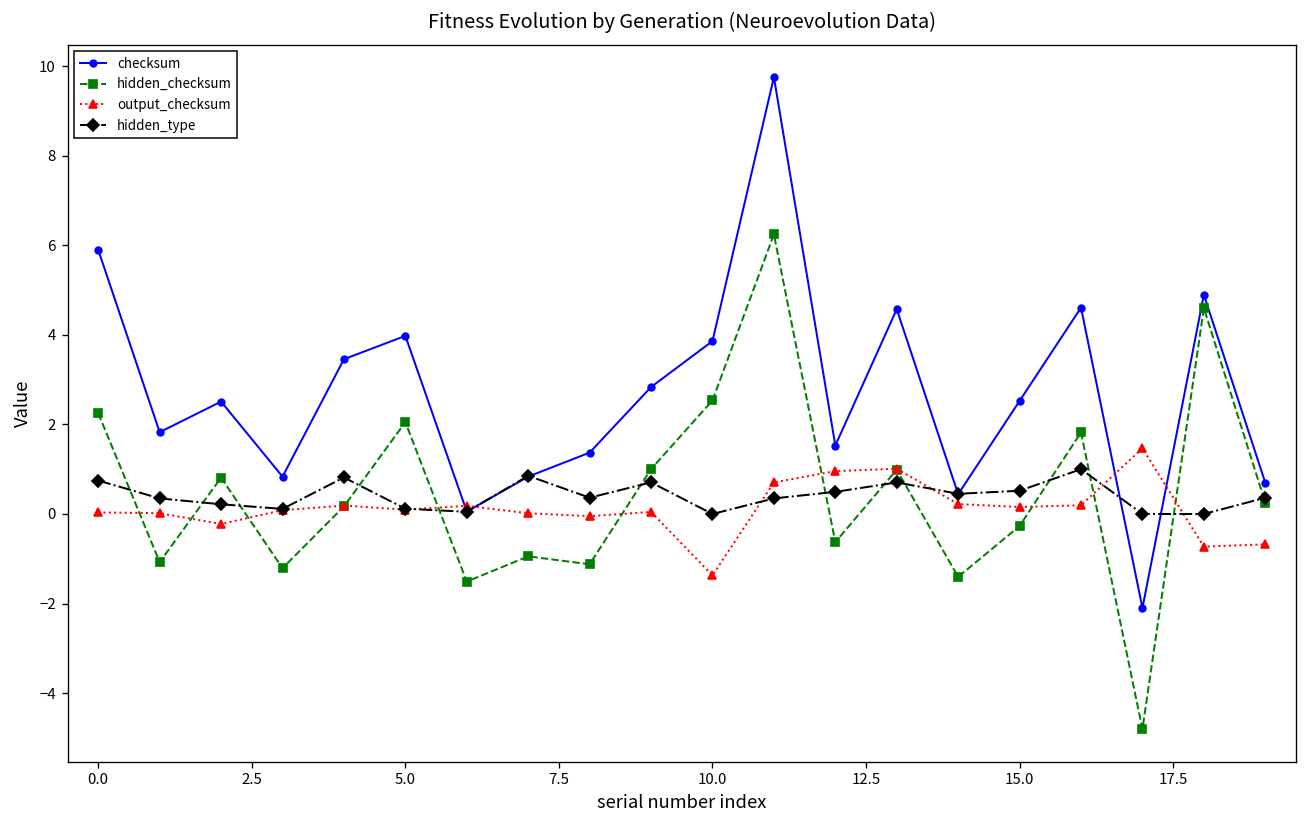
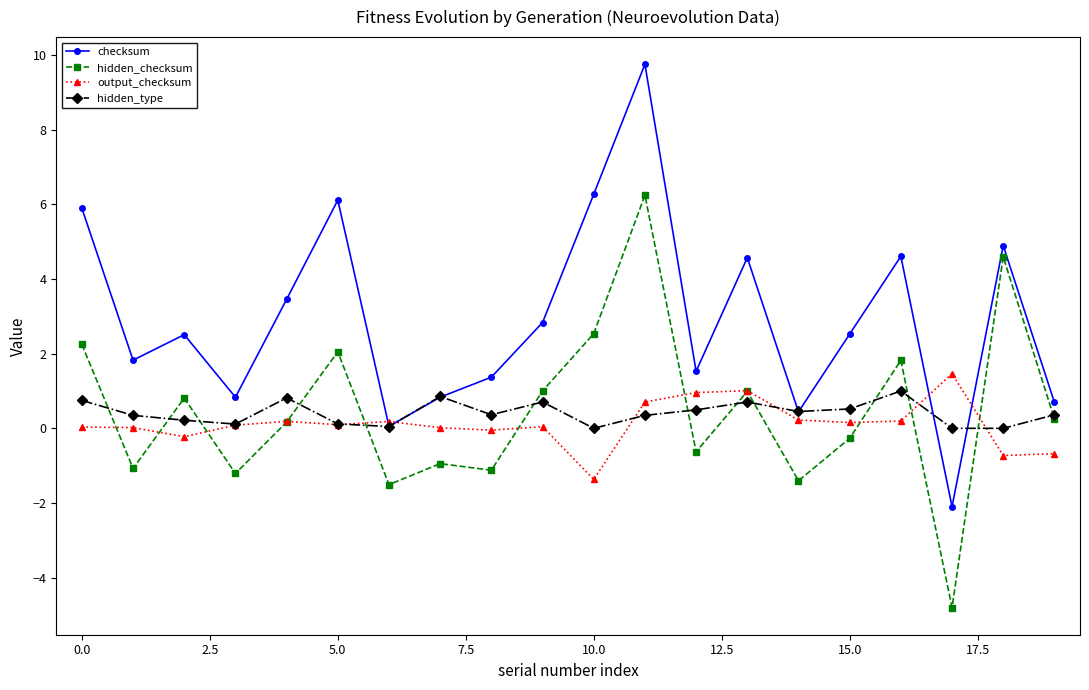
  {
    "checksum": {
      "0.0": 5.9,
-     "5.0": 4.0,
-     "10.0": 3.9,
+     "5.0": 6.1,
+     "10.0": 6.3,
      "15.0": 2.5
    },
    "hidden_checksum": {
      "0.0": 2.2,
      "5.0": 2.1,
      "10.0": 2.5,
      "15.0": -0.3
    },
    "output_checksum": {
      "0.0": 0.0,
      "10.0": -1.4,
      "15.0": 0.2
    },
    "hidden_type": {
      "0.0": 0.7,
      "10.0": 0.0,
      "15.0": 0.5
    }
  }
